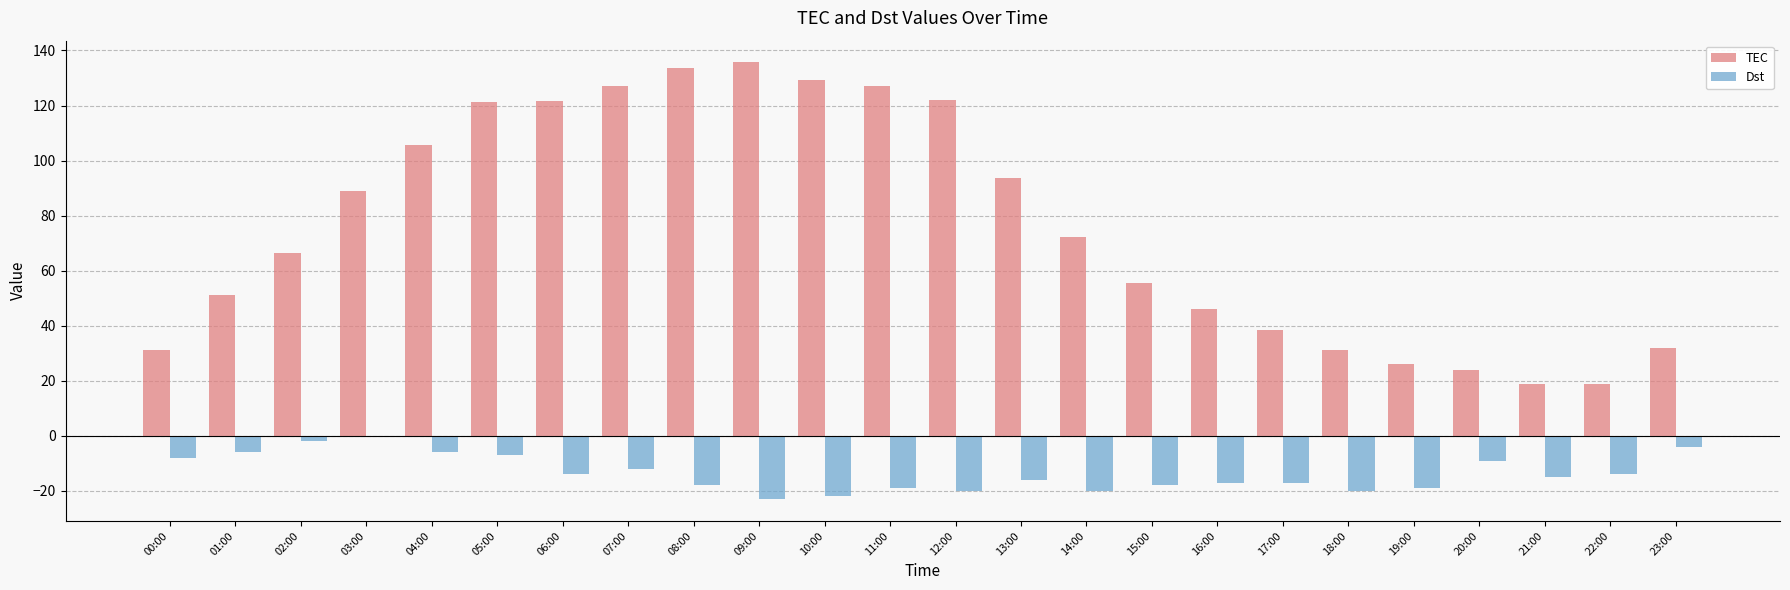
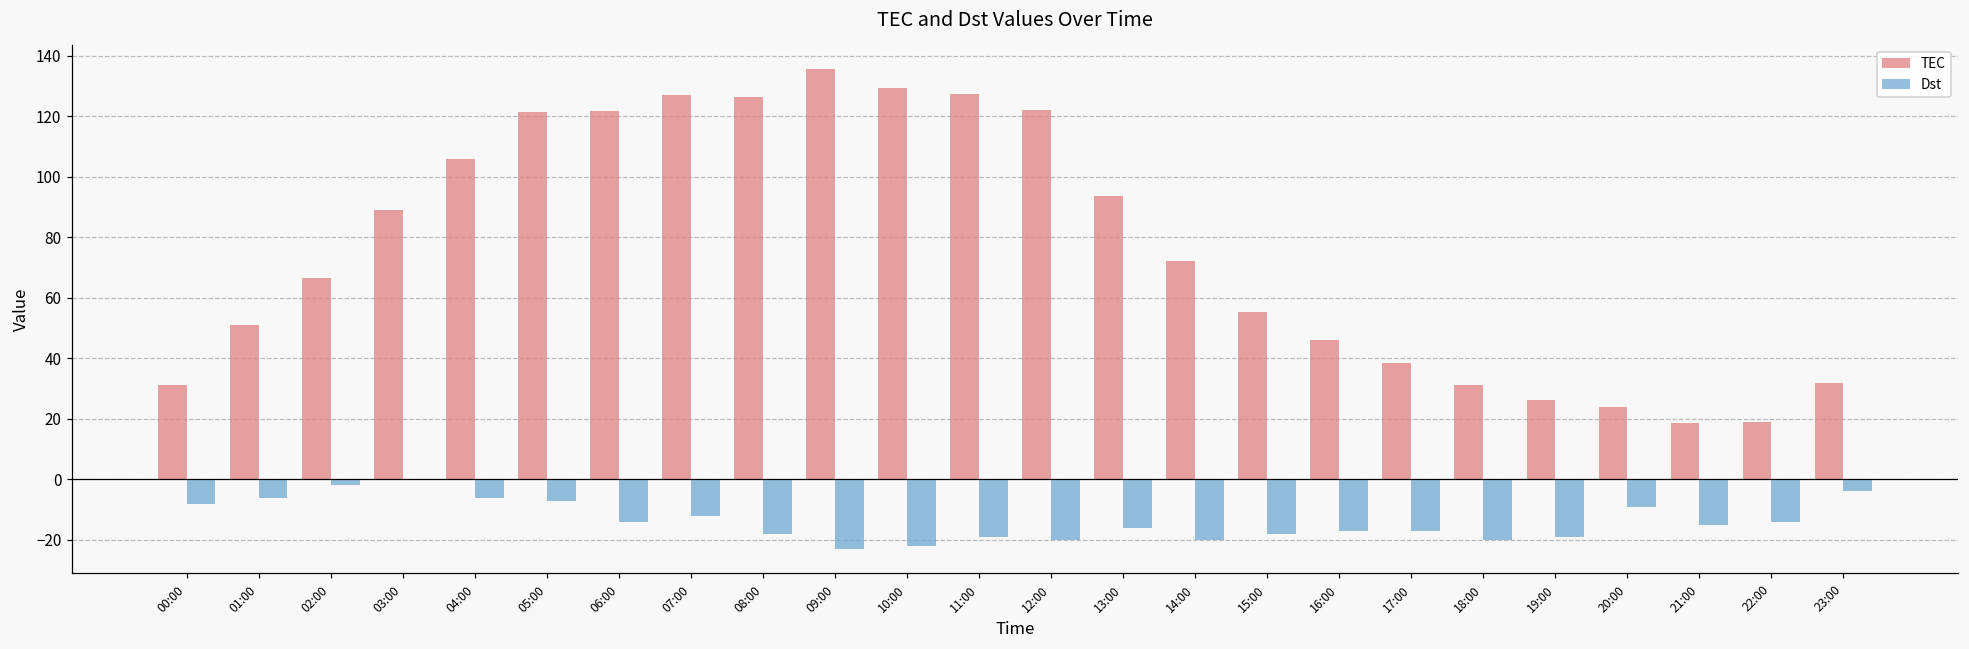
  {
    "TEC": {
      "00:00": 31,
      "01:00": 51,
      "02:00": 66,
      "03:00": 89,
      "04:00": 106,
      "05:00": 121,
      "06:00": 122,
      "07:00": 127,
-     "08:00": 134,
+     "08:00": 126,
      "09:00": 136,
      "10:00": 129,
      "11:00": 127,
      "12:00": 122,
      "13:00": 94,
      "14:00": 72,
      "15:00": 55,
      "16:00": 46,
      "17:00": 38,
      "18:00": 31,
      "19:00": 26,
      "20:00": 24,
      "21:00": 19,
      "22:00": 19,
      "23:00": 32
    },
    "Dst": {
      "00:00": -8,
      "01:00": -6,
      "02:00": -2,
      "03:00": 0,
      "04:00": -6,
      "05:00": -7,
      "06:00": -14,
      "07:00": -12,
      "08:00": -18,
      "09:00": -23,
      "10:00": -22,
      "11:00": -19,
      "12:00": -20,
      "13:00": -16,
      "14:00": -20,
      "15:00": -18,
      "16:00": -17,
      "17:00": -17,
      "18:00": -20,
      "19:00": -19,
      "20:00": -9,
      "21:00": -15,
      "22:00": -14,
      "23:00": -4
    }
  }
